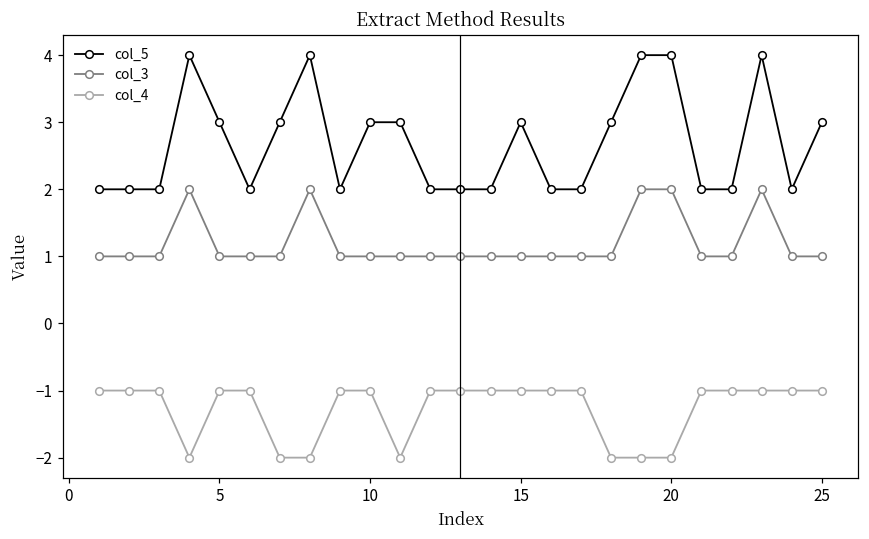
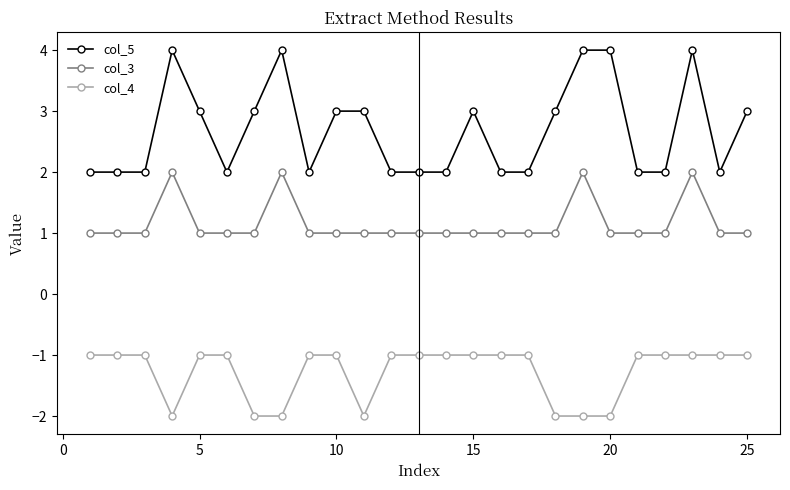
  {
    "col_5": {
      "5": 3,
      "10": 3,
      "15": 3,
      "20": 4,
      "25": 3
    },
    "col_3": {
      "5": 1,
      "10": 1,
      "15": 1,
-     "20": 2,
+     "20": 1,
      "25": 1
    },
    "col_4": {
      "5": -1,
      "10": -1,
      "15": -1,
      "20": -2,
      "25": -1
    }
  }
